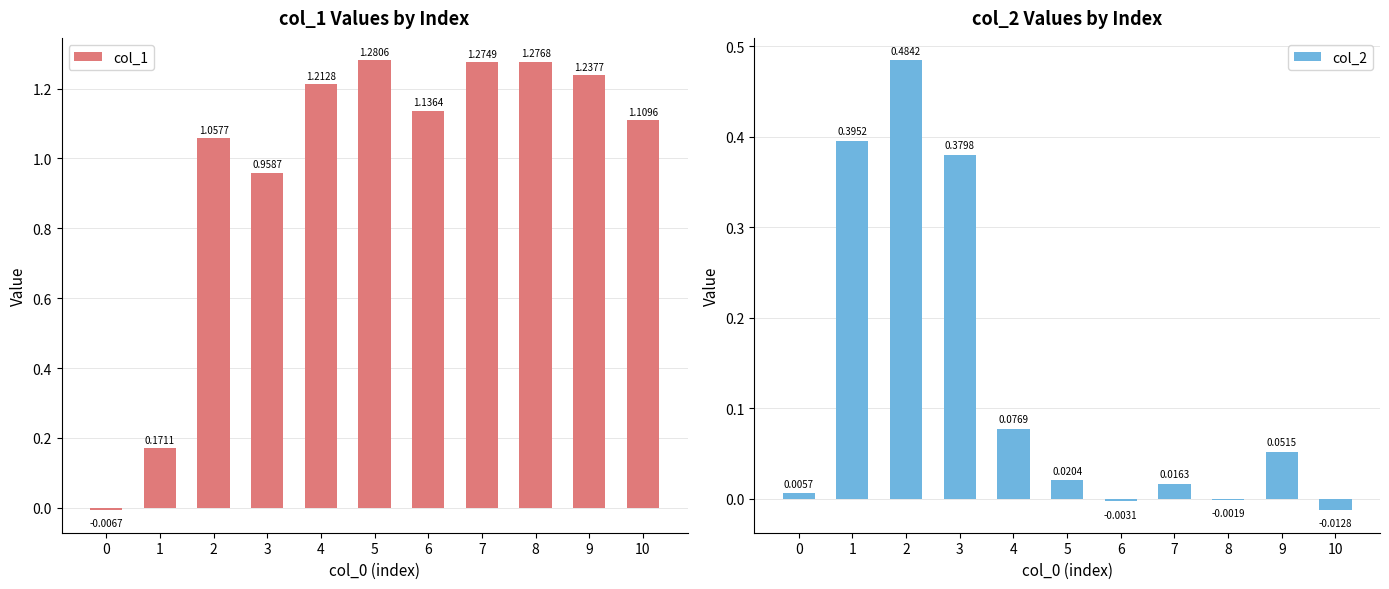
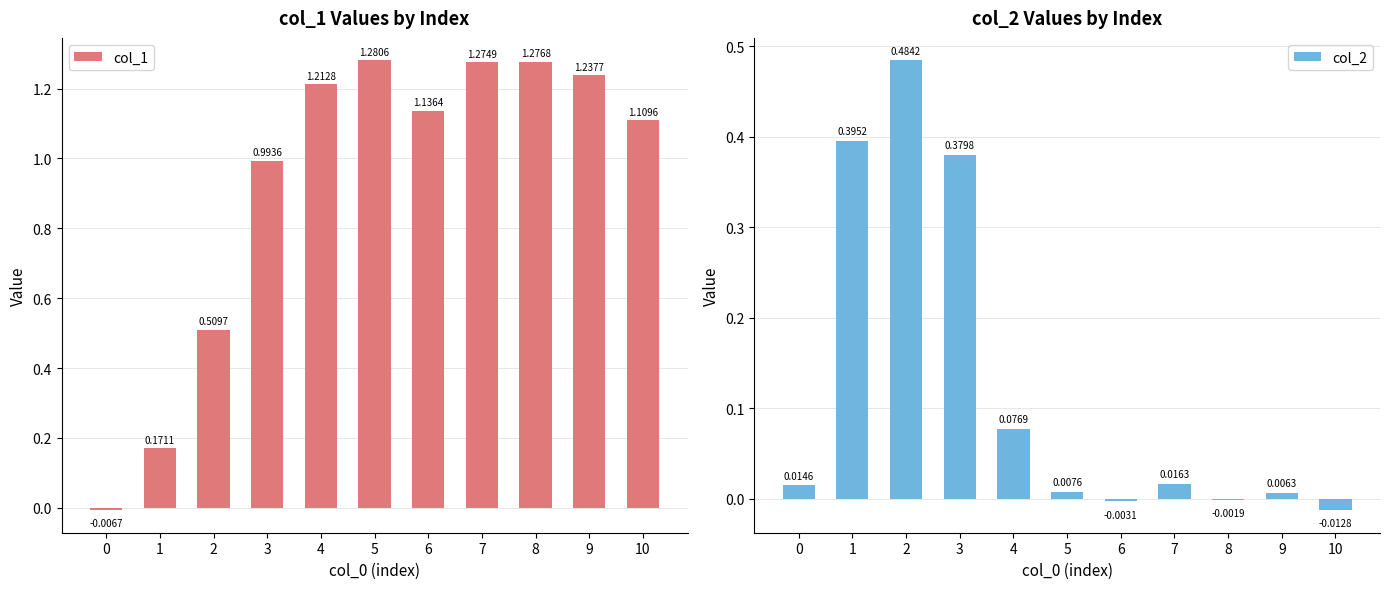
  {
    "col_1 Values by Index": {
      "0": -0.0067,
      "1": 0.1711,
-     "2": 1.0577,
-     "3": 0.9587,
+     "2": 0.5097,
+     "3": 0.9936,
      "4": 1.2128,
      "5": 1.2806,
      "6": 1.1364,
      "7": 1.2749,
      "8": 1.2768,
      "9": 1.2377,
      "10": 1.1096
    },
    "col_2 Values by Index": {
-     "0": 0.0057,
+     "0": 0.0146,
      "1": 0.3952,
      "2": 0.4842,
      "3": 0.3798,
      "4": 0.0769,
-     "5": 0.0204,
+     "5": 0.0076,
      "6": -0.0031,
      "7": 0.0163,
      "8": -0.0019,
-     "9": 0.0515,
+     "9": 0.0063,
      "10": -0.0128
    }
  }
